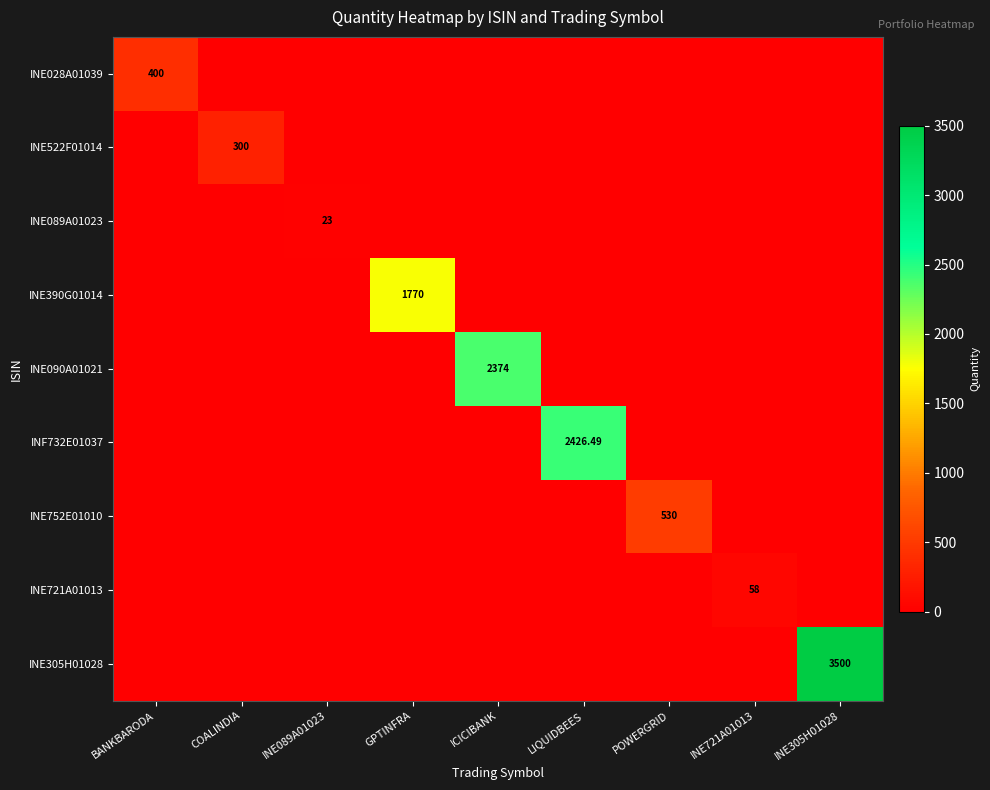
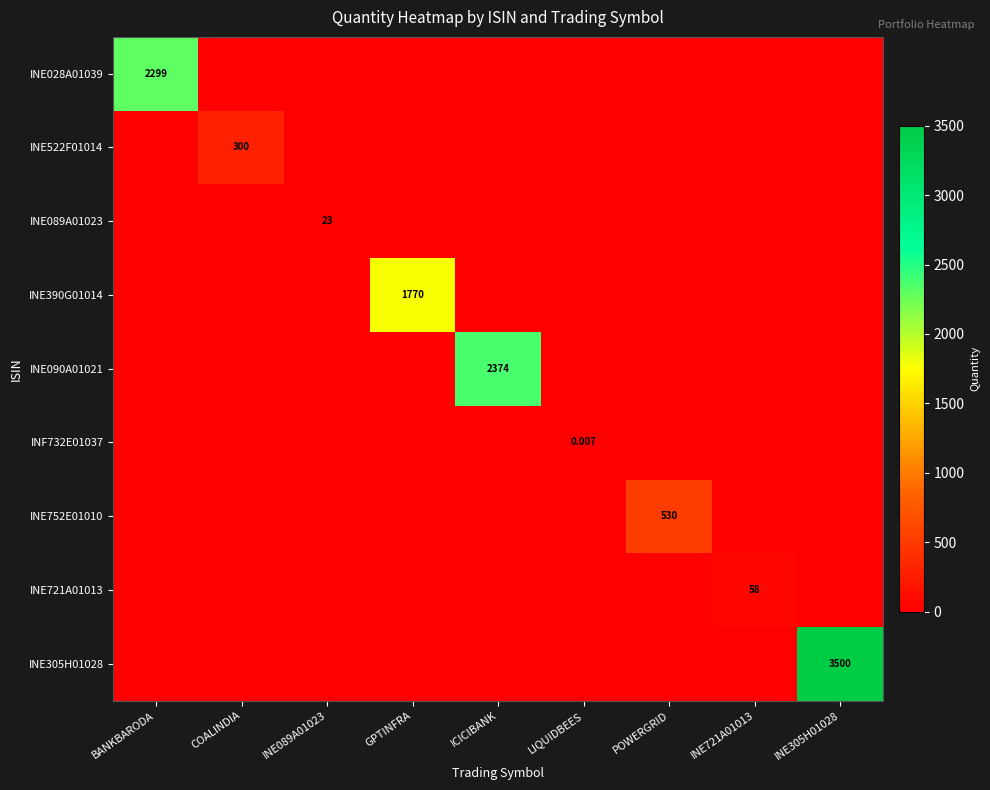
  {
    "INE028A01039": {
-     "BANKBARODA": 400
+     "BANKBARODA": 2299
    },
    "INE522F01014": {
      "COALINDIA": 300
    },
    "INE089A01023": {
      "INE089A01023": 23
    },
    "INE390G01014": {
      "GPTINFRA": 1770
    },
    "INE090A01021": {
      "ICICIBANK": 2374
    },
    "INF732E01037": {
-     "LIQUIDBEES": 2426.49
+     "LIQUIDBEES": 0.007
    },
    "INE752E01010": {
      "POWERGRID": 530
    },
    "INE721A01013": {
      "INE721A01013": 58
    },
    "INE305H01028": {
      "INE305H01028": 3500
    }
  }
